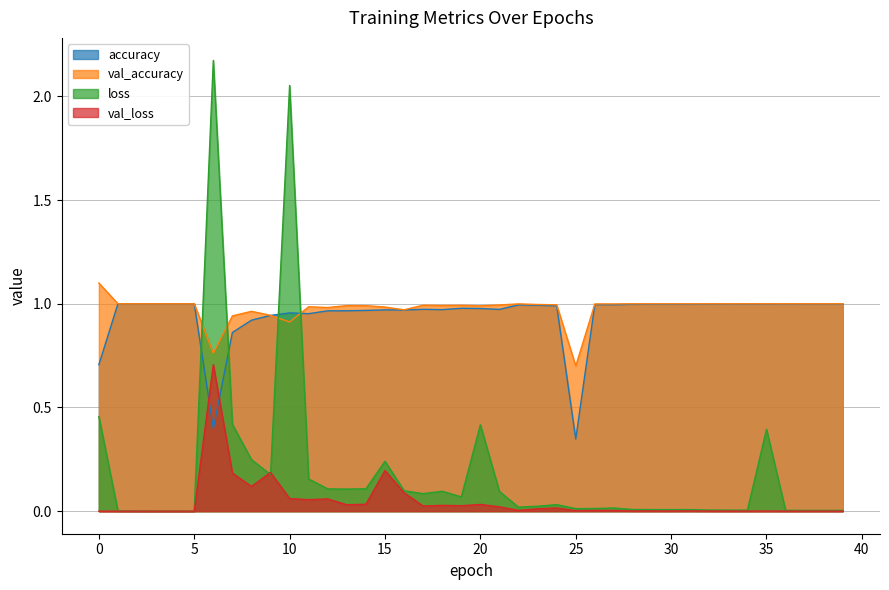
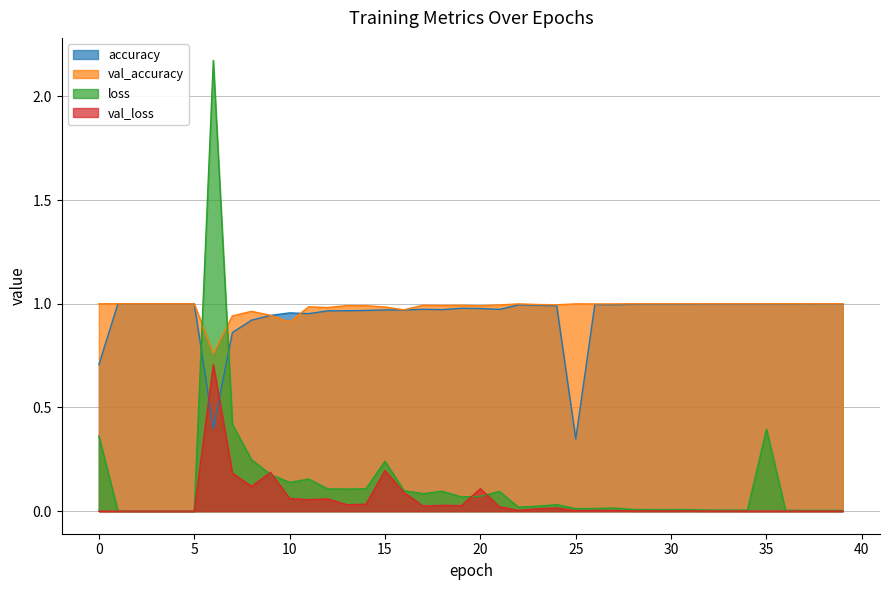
  {
    "accuracy": {
      "0": 0.71,
      "10": 0.96,
      "15": 0.97,
      "20": 0.98,
      "25": 0.35
    },
    "val_accuracy": {
-     "0": 1.1,
+     "0": 1.0,
      "10": 0.91,
      "15": 0.98,
      "20": 0.99,
-     "25": 0.70
+     "25": 1.00
    },
    "loss": {
-     "0": 0.46,
-     "10": 2.05,
+     "0": 0.36,
+     "10": 0.14,
      "15": 0.24,
-     "20": 0.42,
+     "20": 0.07,
      "35": 0.39
    },
    "val_loss": {
      "0": 0.00,
      "10": 0.06,
      "15": 0.20,
-     "20": 0.03,
+     "20": 0.11,
      "35": 0.00
    }
  }
